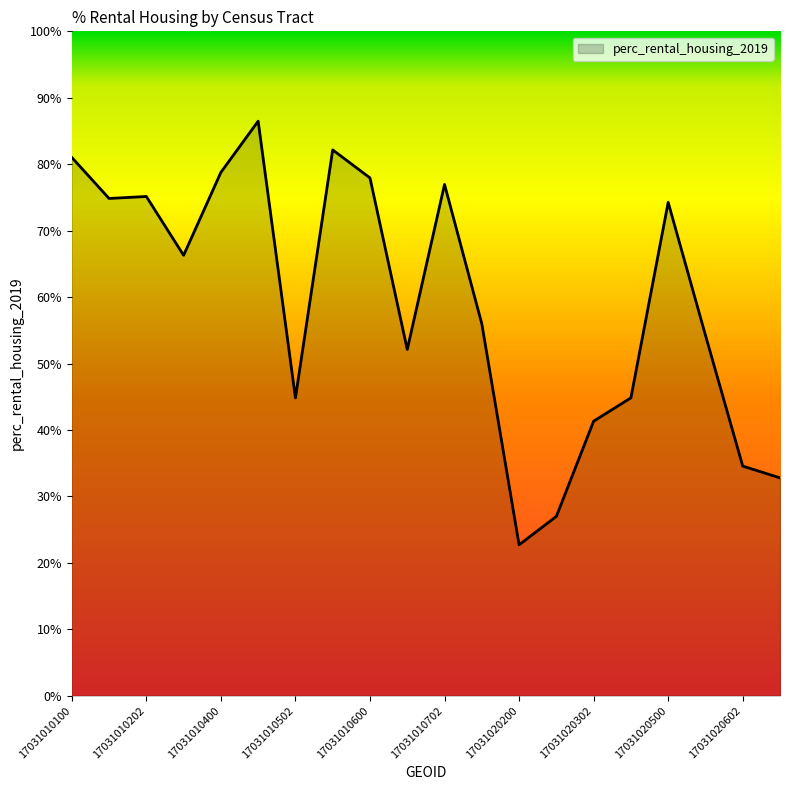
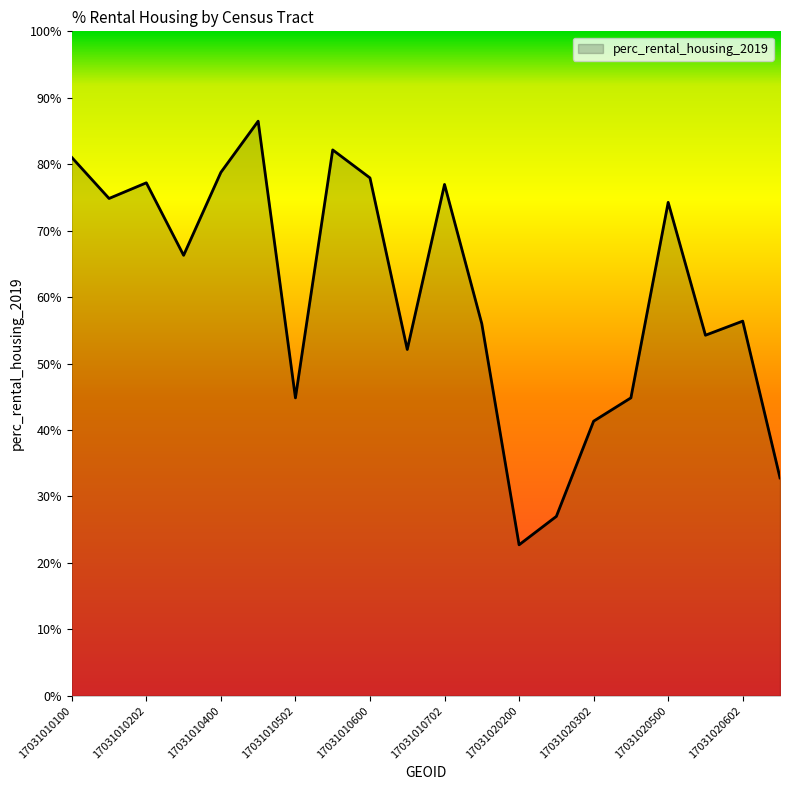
  {
    "17031010100": "81%",
-   "17031010202": "75%",
+   "17031010202": "77%",
    "17031010400": "79%",
    "17031010502": "45%",
    "17031010600": "78%",
    "17031010702": "77%",
    "17031020200": "23%",
    "17031020302": "41%",
    "17031020500": "74%",
-   "17031020602": "35%"
+   "17031020602": "56%"
  }
